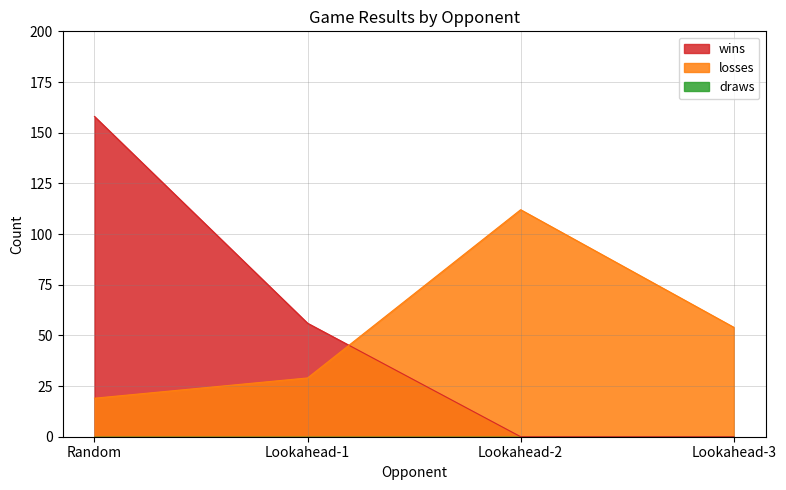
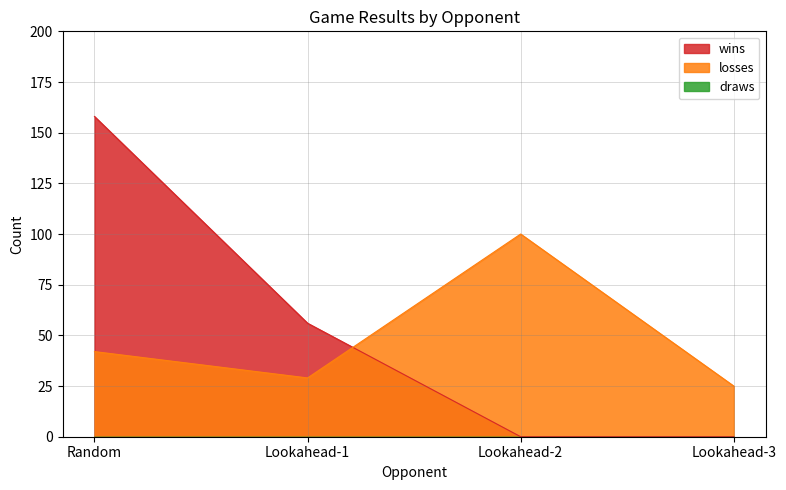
  {
    "wins": {
      "Random": 158,
      "Lookahead-1": 56
    },
    "losses": {
-     "Random": 19,
+     "Random": 42,
      "Lookahead-1": 29,
-     "Lookahead-2": 112,
-     "Lookahead-3": 54
+     "Lookahead-2": 100,
+     "Lookahead-3": 25
    },
    "draws": {
      "Random": 0,
      "Lookahead-1": 0
    }
  }
